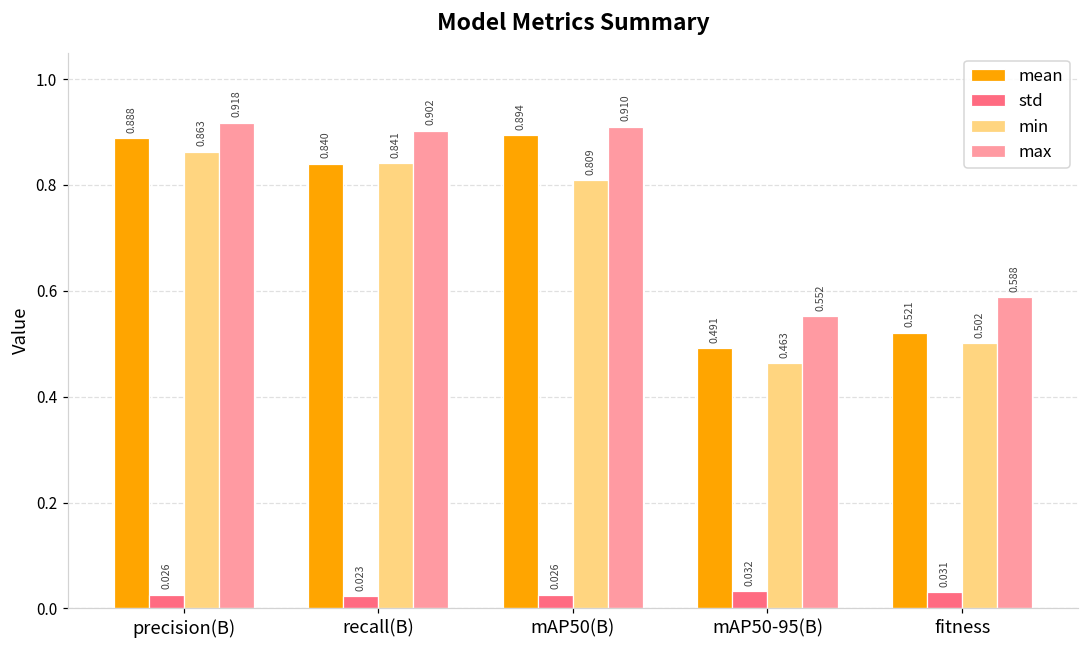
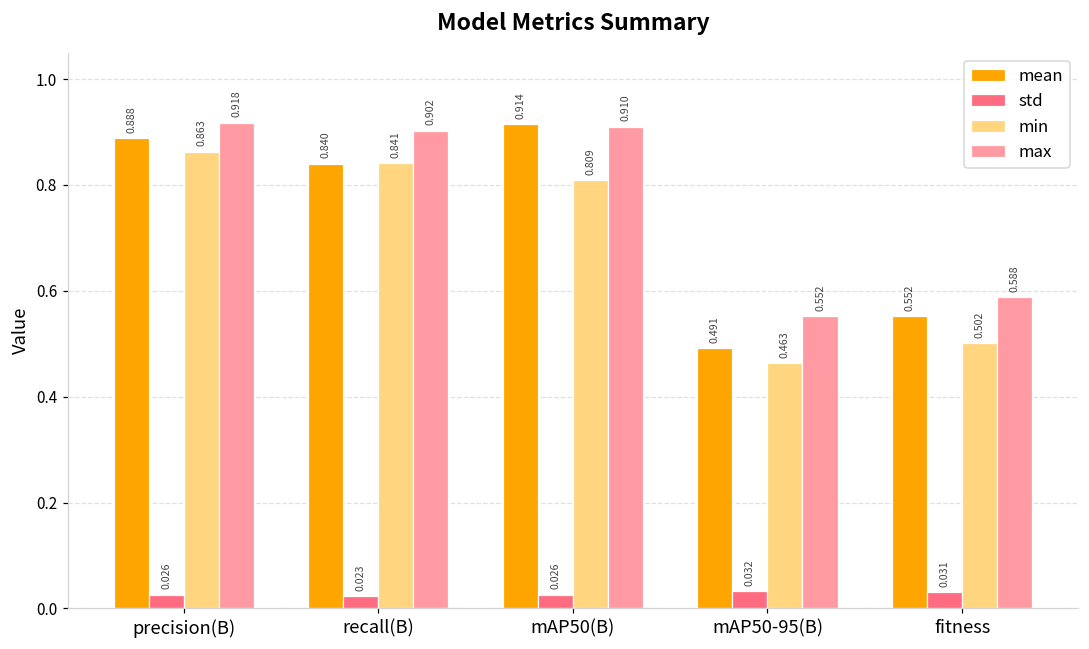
  {
    "mean": {
      "precision(B)": 0.888,
      "recall(B)": 0.840,
-     "mAP50(B)": 0.894,
+     "mAP50(B)": 0.914,
      "mAP50-95(B)": 0.491,
-     "fitness": 0.521
+     "fitness": 0.552
    },
    "min": {
      "precision(B)": 0.863,
      "recall(B)": 0.841,
      "mAP50(B)": 0.809,
      "mAP50-95(B)": 0.463,
      "fitness": 0.502
    }
  }
